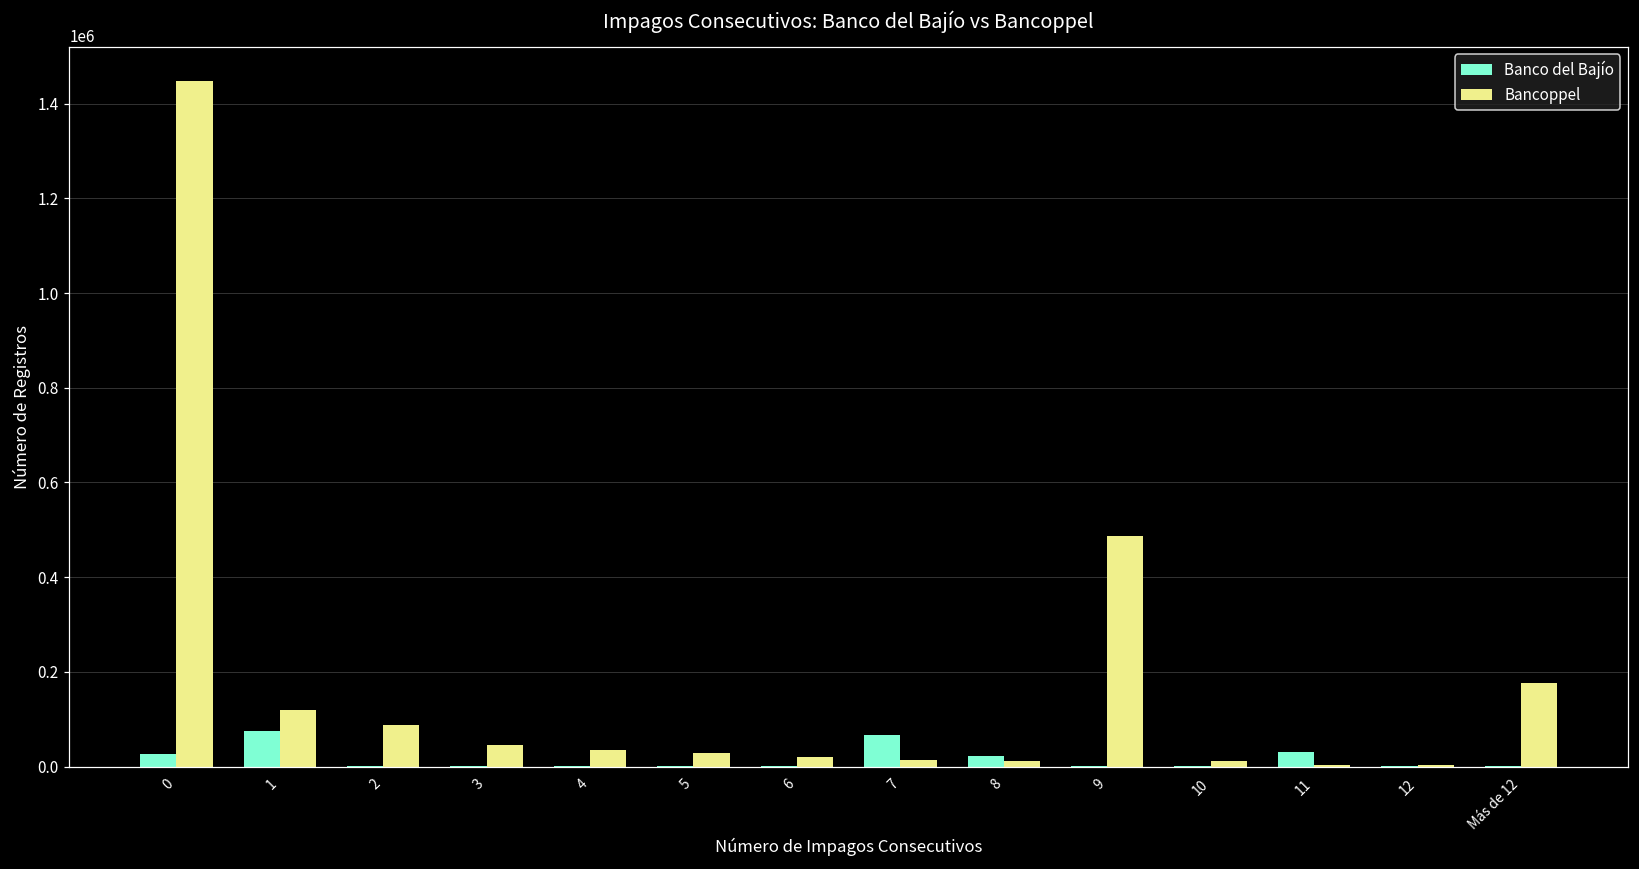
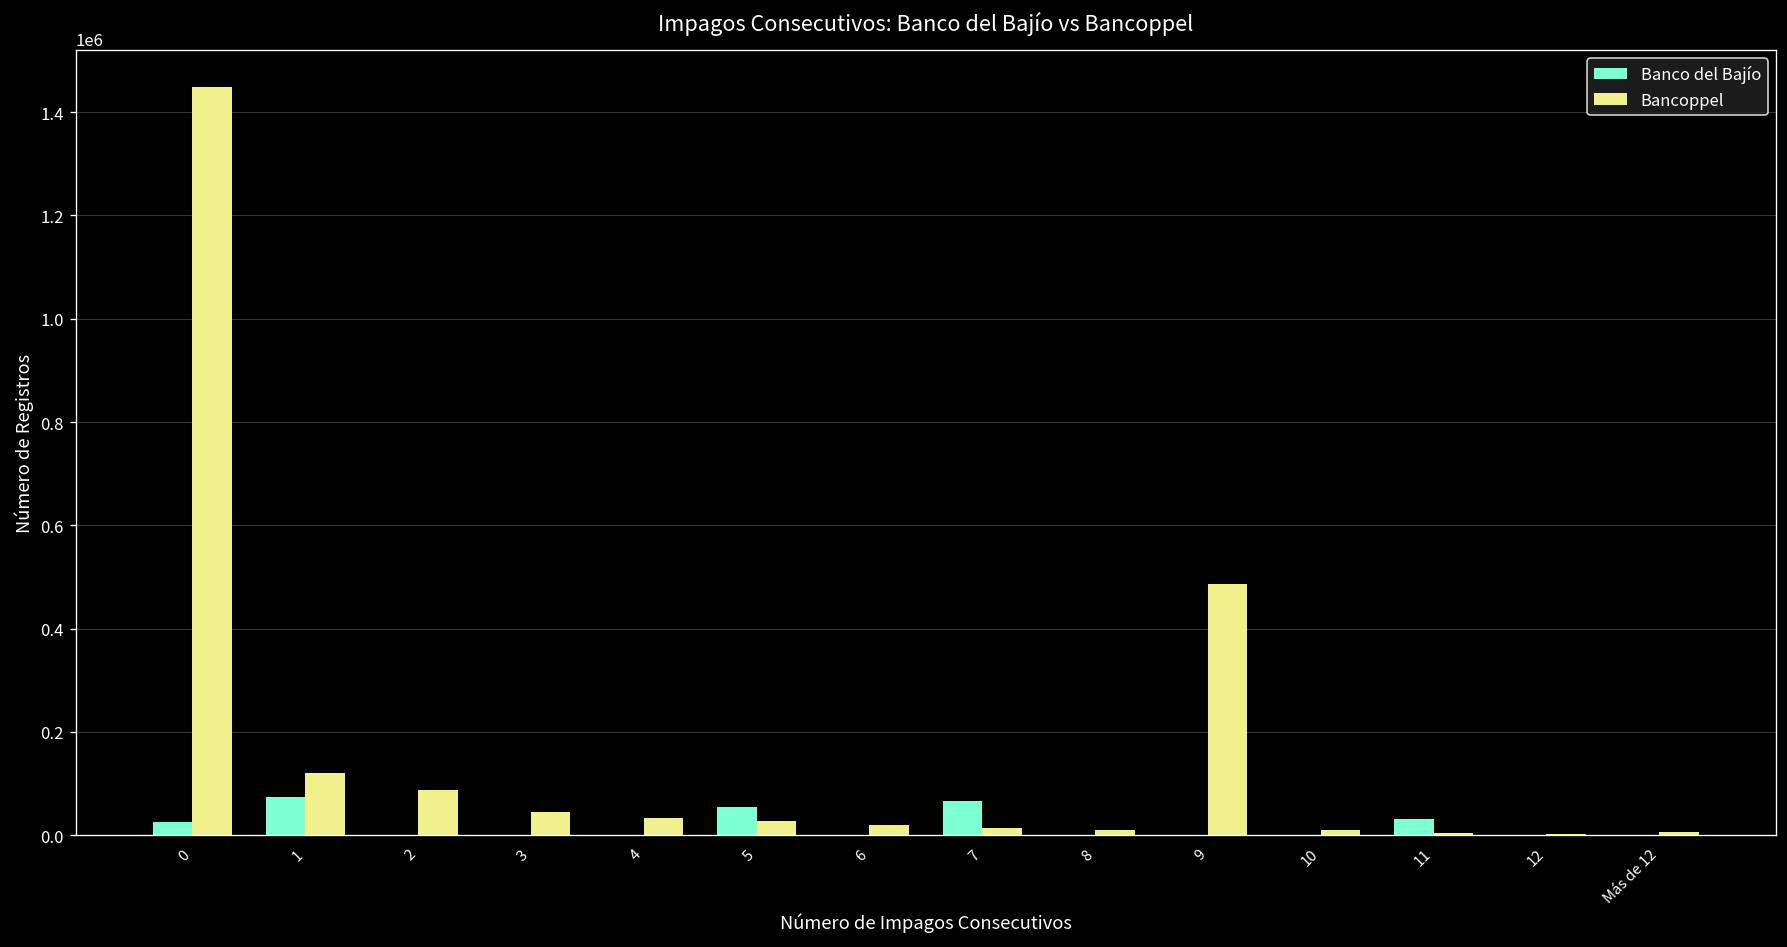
  {
    "Banco del Bajío": {
      "0": 30000,
      "1": 70000,
-     "5": 0,
+     "5": 50000,
      "7": 70000,
-     "8": 20000,
+     "8": 0,
      "11": 30000
    },
    "Bancoppel": {
      "0": 1450000,
      "1": 120000,
      "2": 90000,
      "3": 40000,
      "4": 30000,
      "5": 30000,
      "6": 20000,
      "7": 10000,
      "8": 10000,
      "9": 490000,
      "10": 10000,
-     "Más de 12": 180000
+     "Más de 12": 10000
    }
  }
